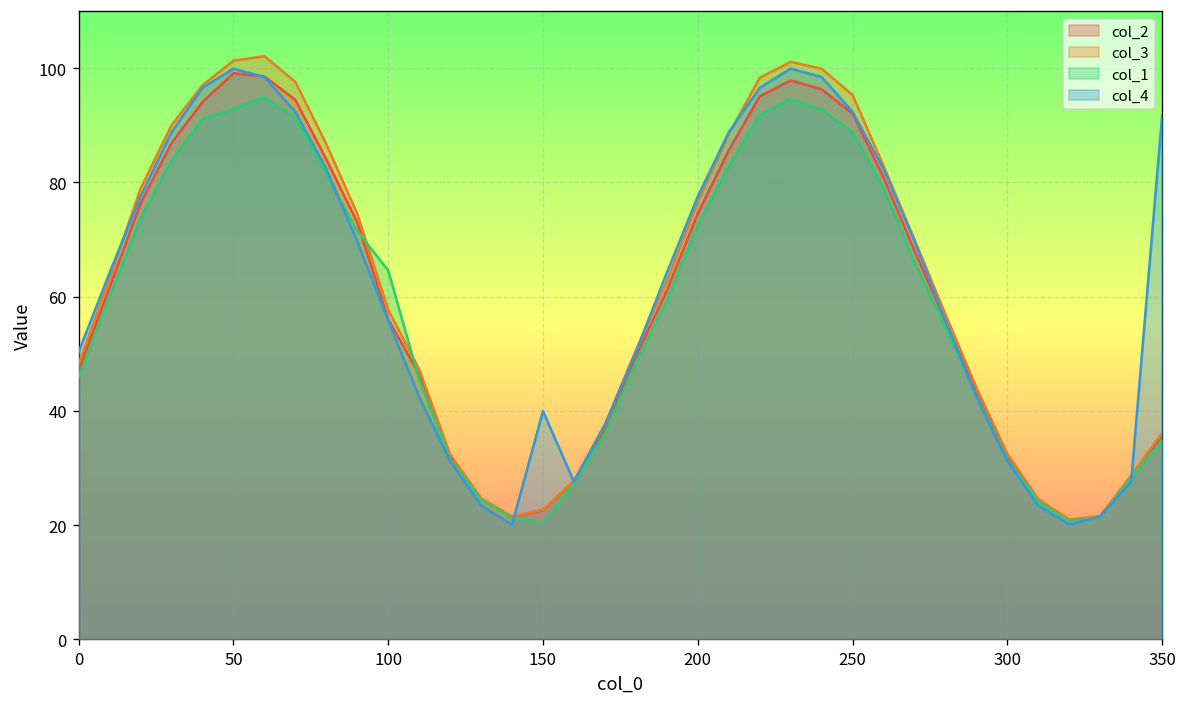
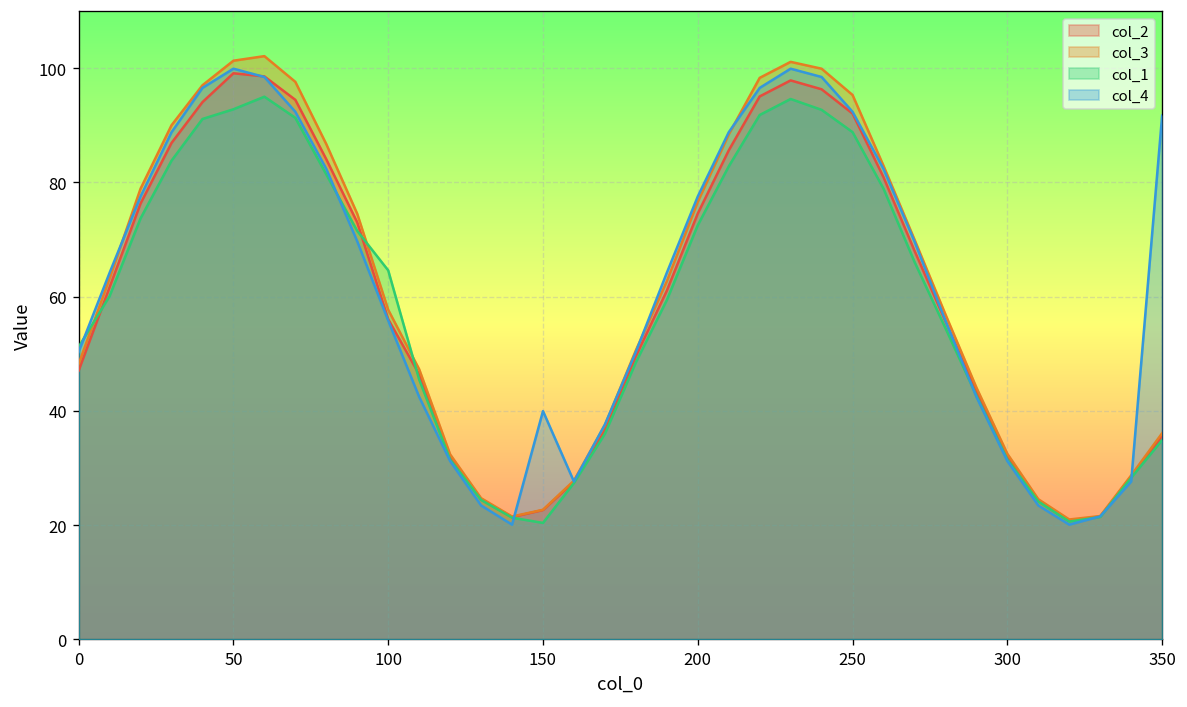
  {
    "col_1": {
-     "0": 46,
+     "0": 51,
      "50": 93,
      "100": 65,
      "150": 20,
      "200": 73,
      "250": 89,
      "350": 35
    },
    "col_4": {
      "0": 50,
      "50": 100,
      "150": 40,
      "200": 78,
      "350": 92
    }
  }
